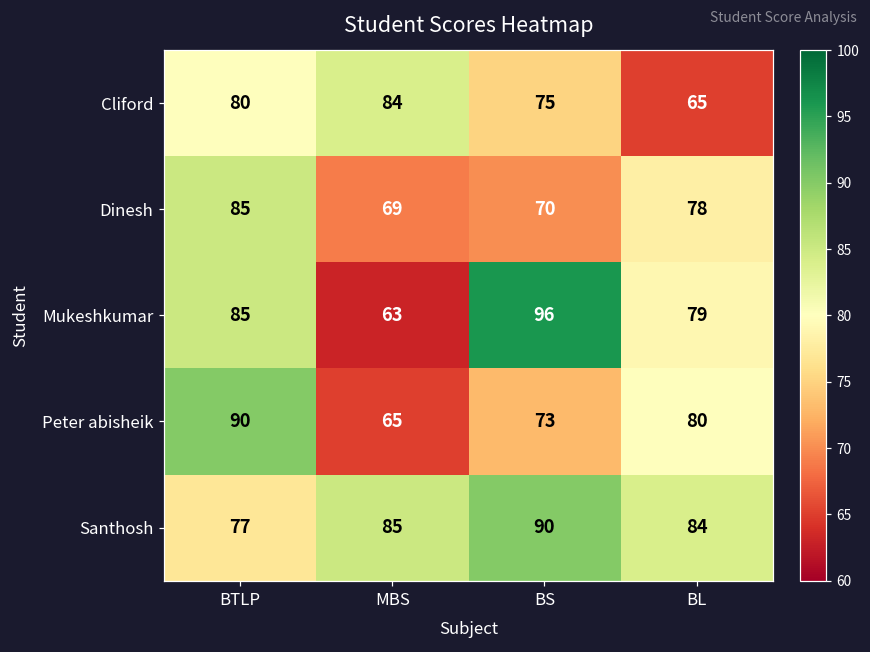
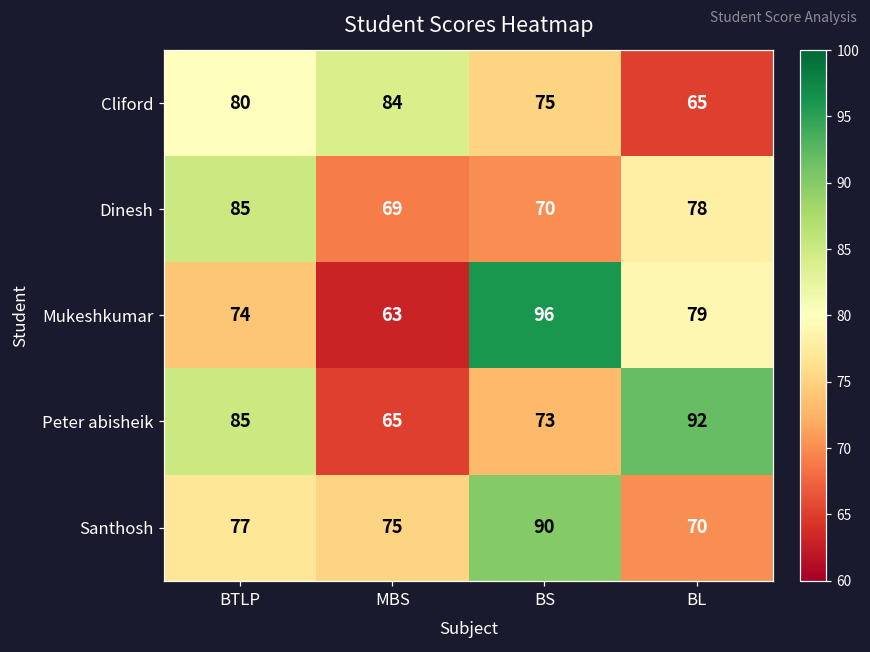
  {
    "Cliford": {
      "BTLP": 80,
      "MBS": 84,
      "BS": 75,
      "BL": 65
    },
    "Dinesh": {
      "BTLP": 85,
      "MBS": 69,
      "BS": 70,
      "BL": 78
    },
    "Mukeshkumar": {
-     "BTLP": 85,
+     "BTLP": 74,
      "MBS": 63,
      "BS": 96,
      "BL": 79
    },
    "Peter abisheik": {
-     "BTLP": 90,
+     "BTLP": 85,
      "MBS": 65,
      "BS": 73,
-     "BL": 80
+     "BL": 92
    },
    "Santhosh": {
      "BTLP": 77,
-     "MBS": 85,
+     "MBS": 75,
      "BS": 90,
-     "BL": 84
+     "BL": 70
    }
  }
